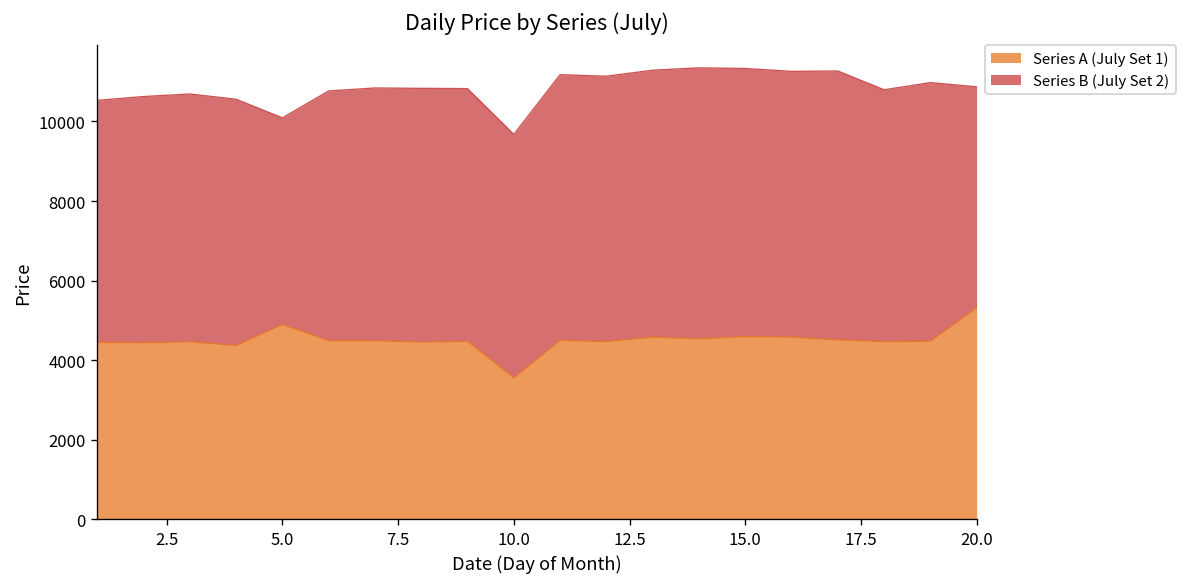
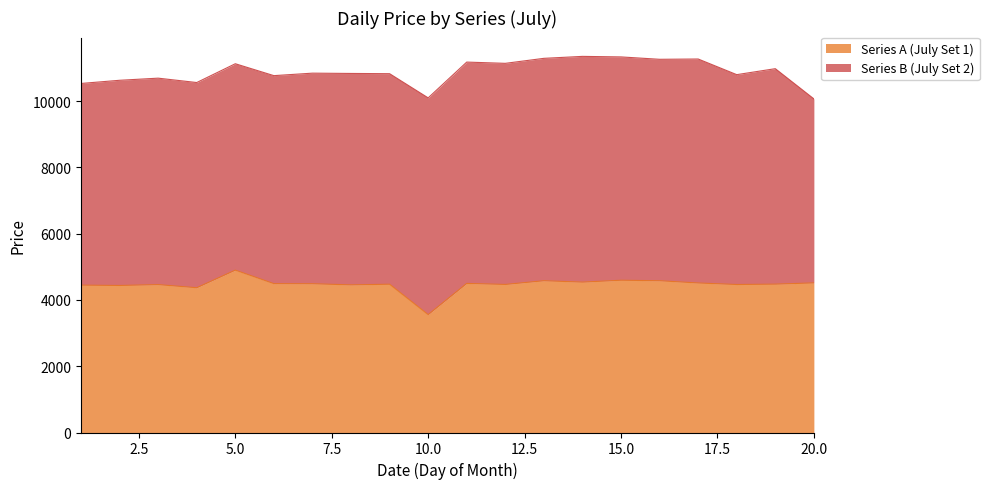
  {
    "Series A (July Set 1)": {
      "5.0": 4900,
      "10.0": 3600,
      "15.0": 4600,
-     "20.0": 5300
+     "20.0": 4500
    },
    "Series B (July Set 2)": {
-     "5.0": 5200,
-     "10.0": 6100,
+     "5.0": 6200,
+     "10.0": 6500,
      "15.0": 6700,
      "20.0": 5600
    }
  }
